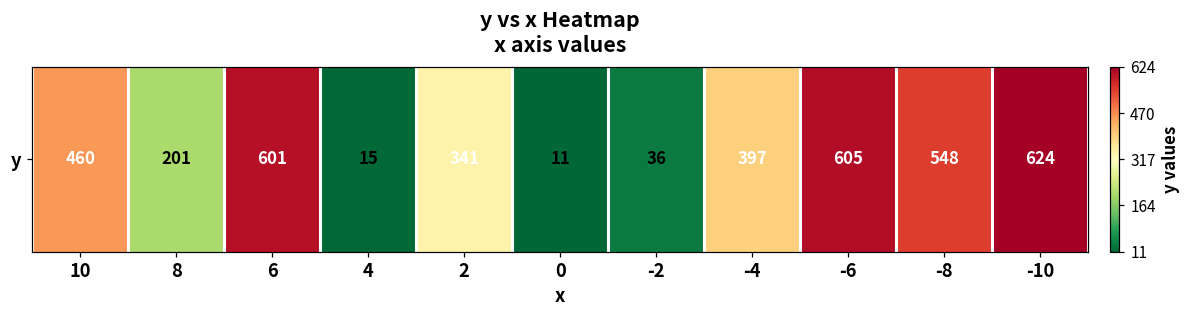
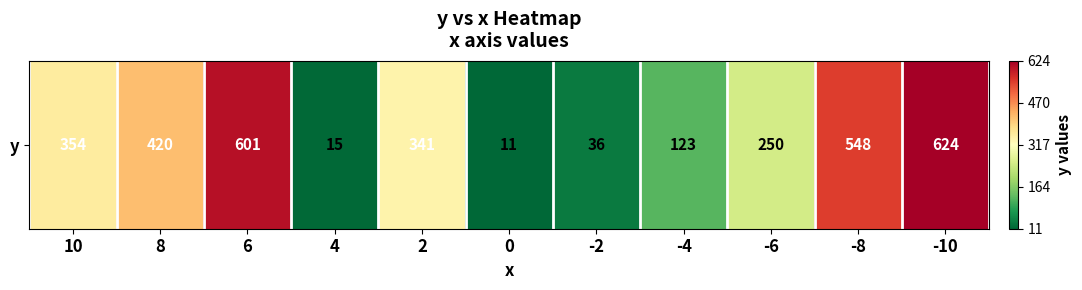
  {
    "y": {
-     "10": 460,
-     "8": 201,
+     "10": 354,
+     "8": 420,
      "6": 601,
      "4": 15,
      "2": 341,
      "0": 11,
      "-2": 36,
-     "-4": 397,
-     "-6": 605,
+     "-4": 123,
+     "-6": 250,
      "-8": 548,
      "-10": 624
    }
  }
